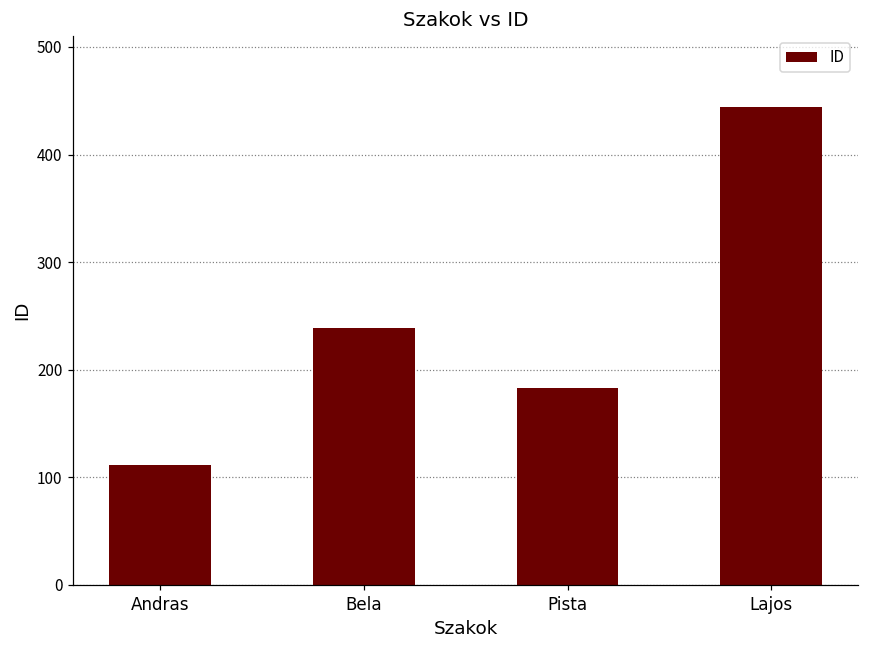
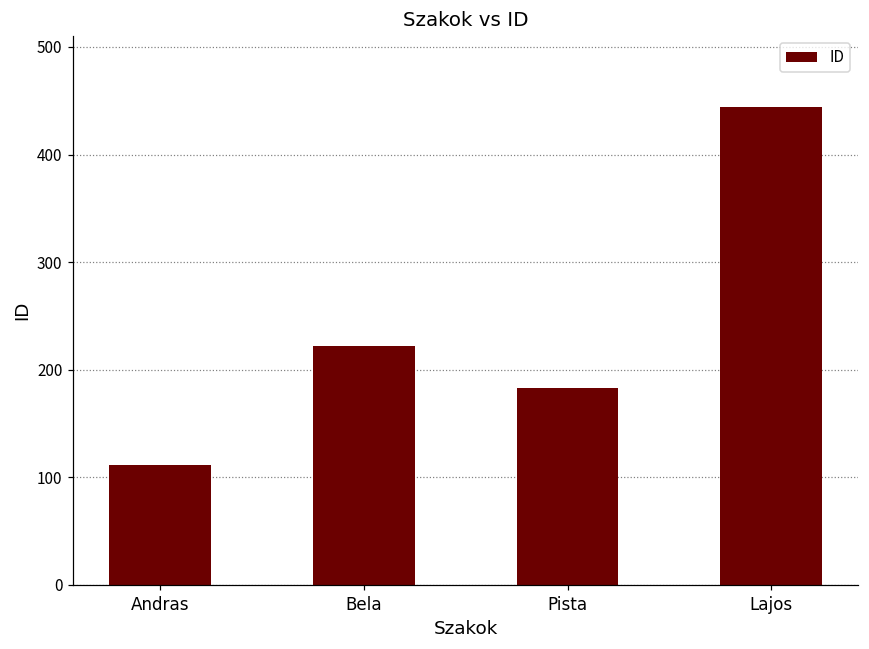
  {
    "Andras": 110,
-   "Bela": 240,
+   "Bela": 220,
    "Pista": 180,
    "Lajos": 440
  }
